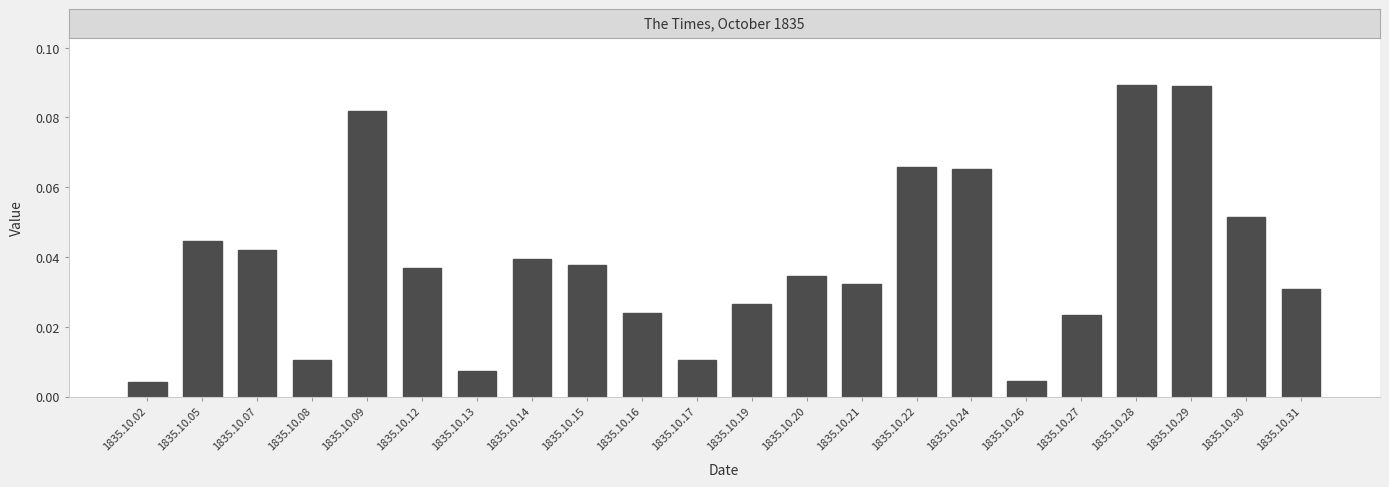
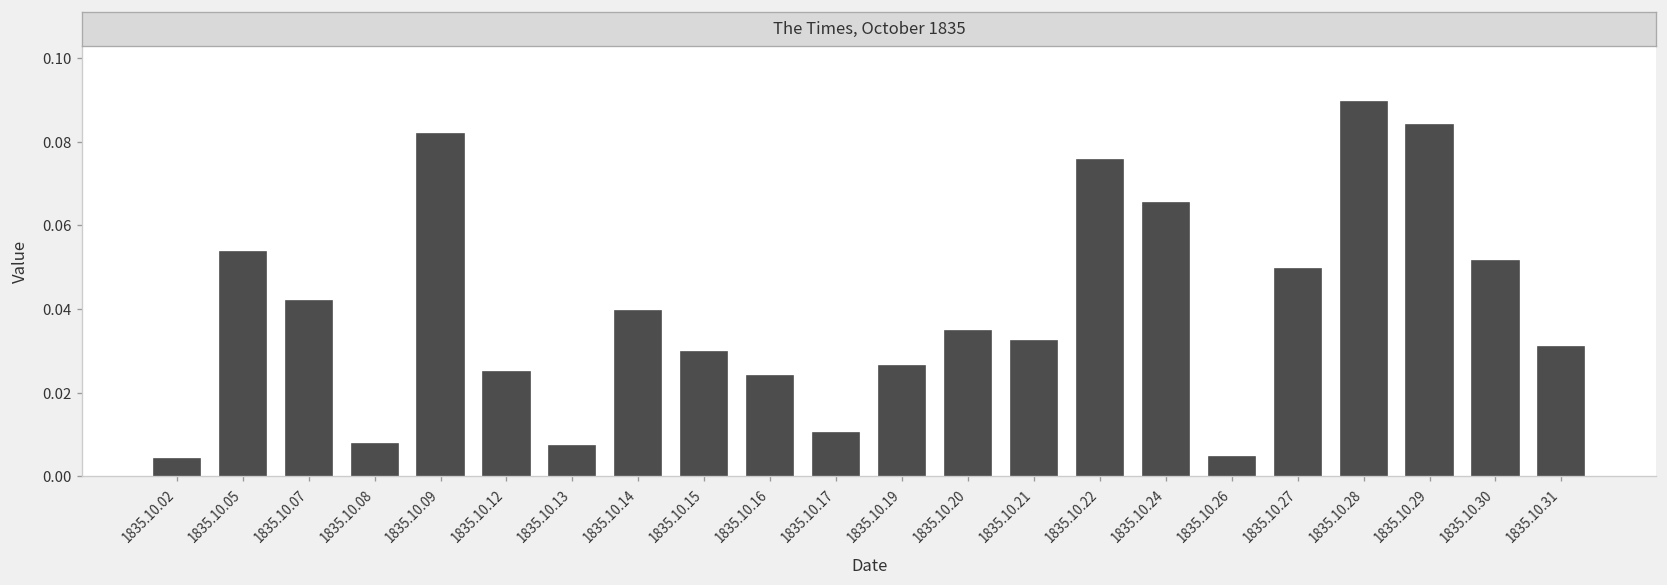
  {
    "1835.10.02": 0.004,
-   "1835.10.05": 0.045,
+   "1835.10.05": 0.054,
    "1835.10.07": 0.042,
-   "1835.10.08": 0.010,
+   "1835.10.08": 0.008,
    "1835.10.09": 0.082,
-   "1835.10.12": 0.037,
+   "1835.10.12": 0.025,
    "1835.10.13": 0.007,
    "1835.10.14": 0.040,
-   "1835.10.15": 0.038,
+   "1835.10.15": 0.030,
    "1835.10.16": 0.024,
    "1835.10.17": 0.010,
    "1835.10.19": 0.026,
    "1835.10.20": 0.035,
    "1835.10.21": 0.032,
-   "1835.10.22": 0.066,
+   "1835.10.22": 0.076,
    "1835.10.24": 0.065,
    "1835.10.26": 0.005,
-   "1835.10.27": 0.023,
+   "1835.10.27": 0.049,
    "1835.10.28": 0.089,
-   "1835.10.29": 0.089,
+   "1835.10.29": 0.084,
    "1835.10.30": 0.051,
    "1835.10.31": 0.031
  }
